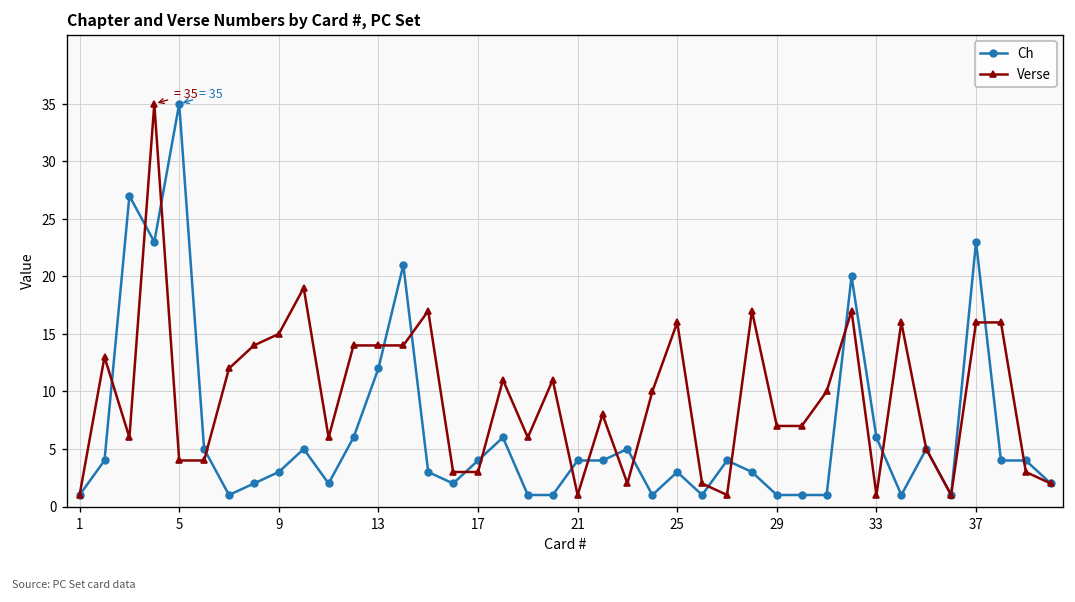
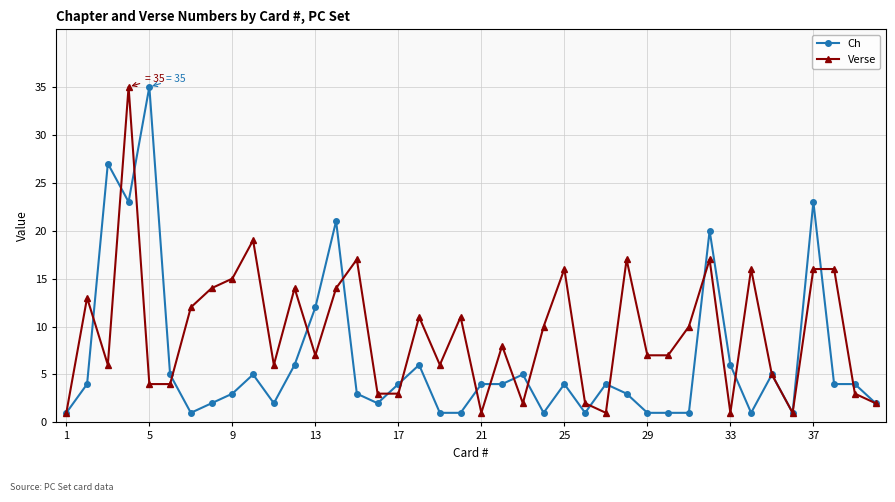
  {
    "Ch": {
      "9": 3,
      "13": 12,
      "17": 4,
      "21": 4,
-     "25": 3,
+     "25": 4,
      "29": 1,
      "33": 6,
      "37": 23
    },
    "Verse": {
      "5": 4,
      "9": 15,
-     "13": 14,
+     "13": 7,
      "17": 3,
      "21": 1,
      "25": 16,
      "29": 7,
      "33": 1,
      "37": 16
    }
  }
